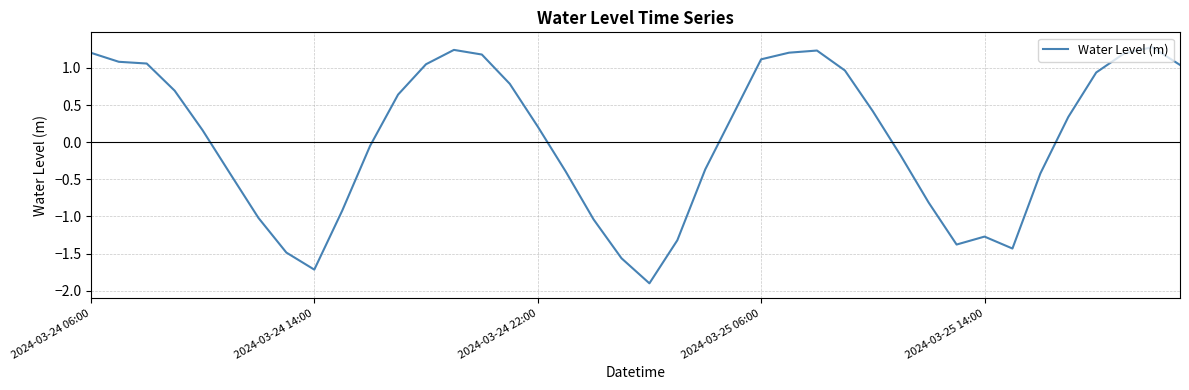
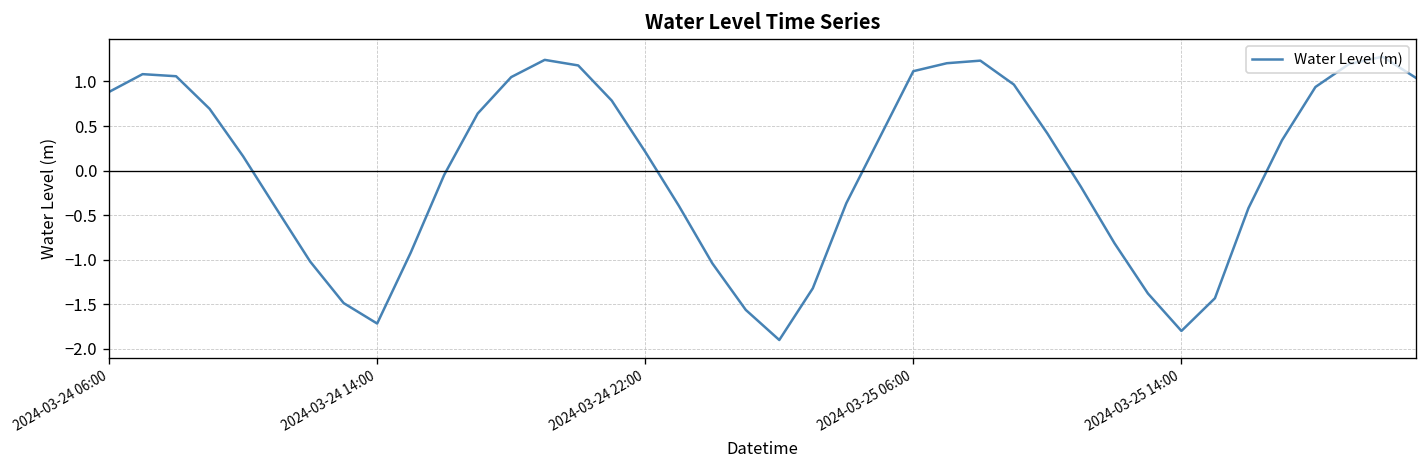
  {
-   "2024-03-24 06:00": 1.2,
+   "2024-03-24 06:00": 0.9,
    "2024-03-24 14:00": -1.7,
    "2024-03-24 22:00": 0.2,
    "2024-03-25 06:00": 1.1,
-   "2024-03-25 14:00": -1.3
+   "2024-03-25 14:00": -1.8
  }
